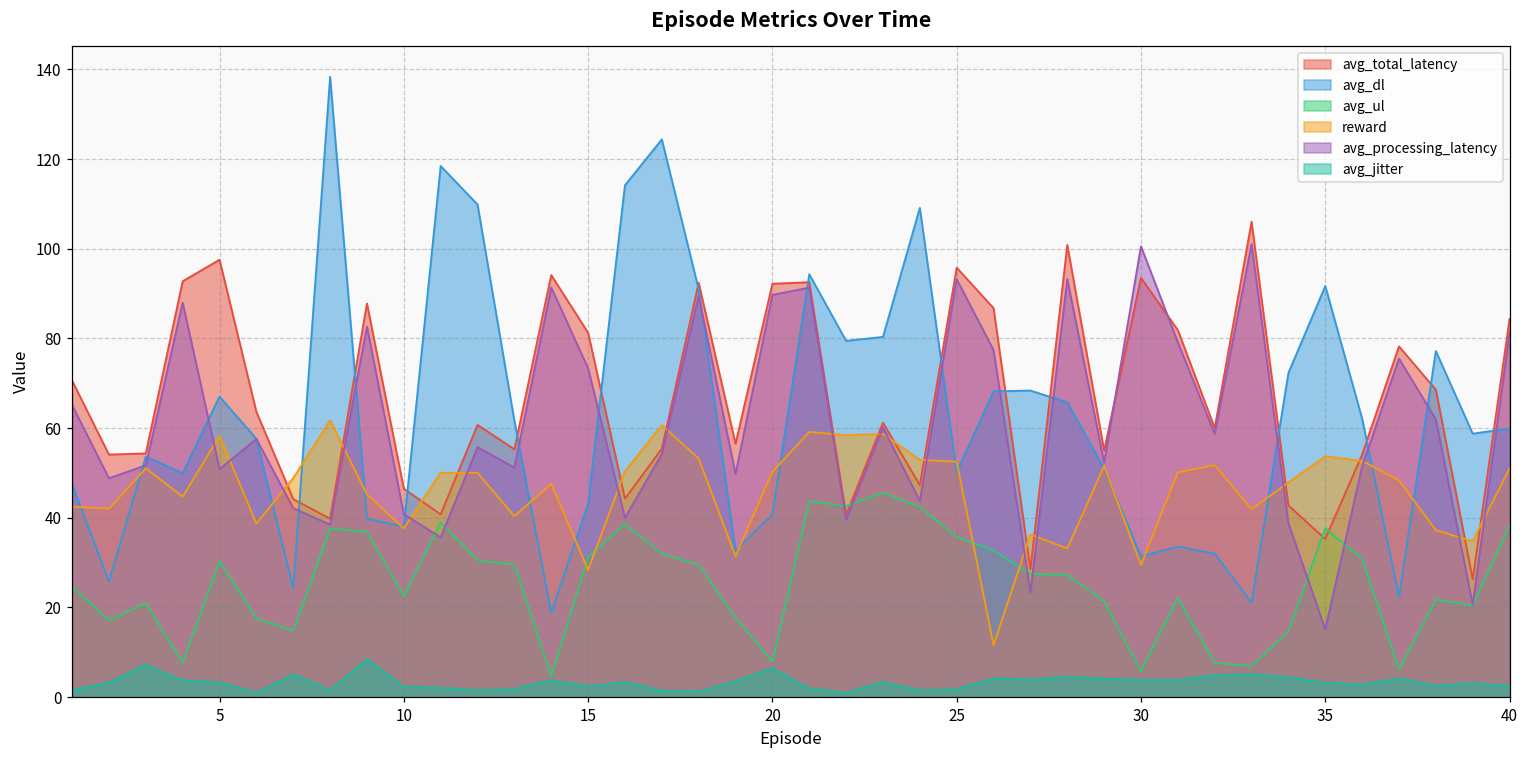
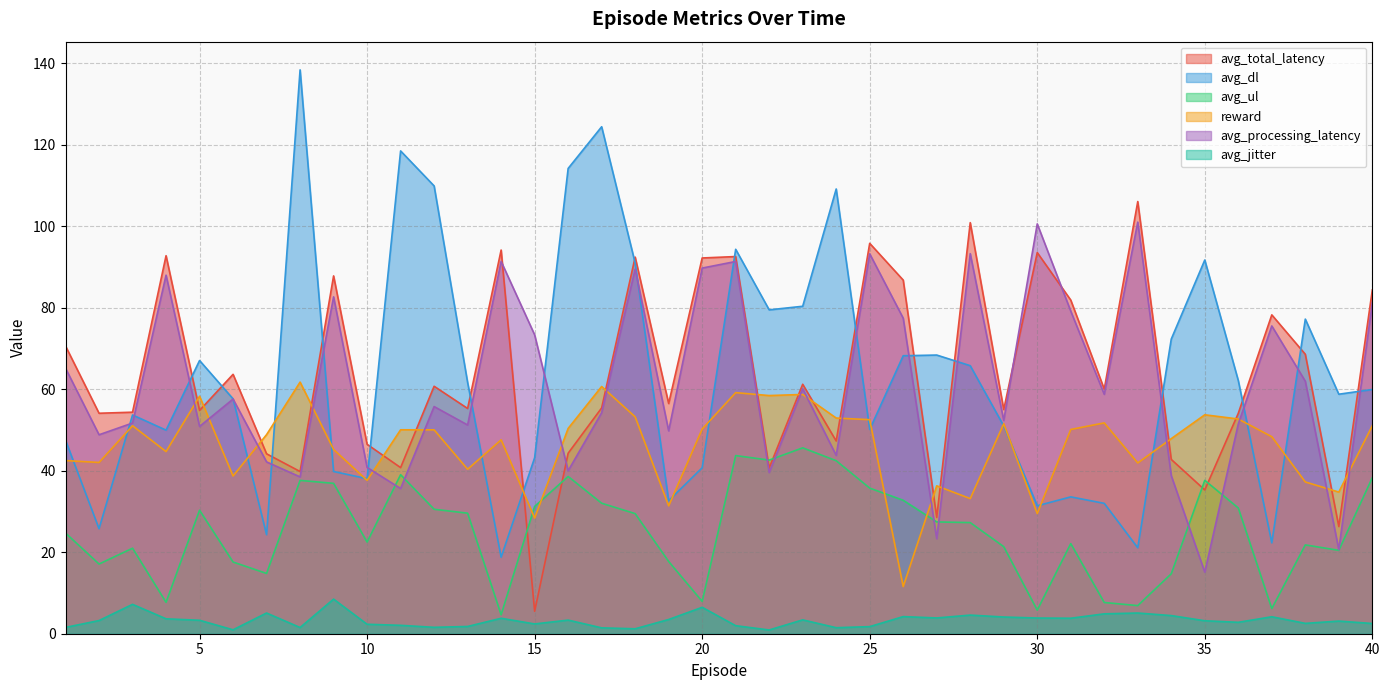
  {
    "avg_total_latency": {
-     "5": 98,
+     "5": 55,
      "10": 46,
-     "15": 81,
+     "15": 6,
      "20": 92,
      "25": 96,
      "30": 94,
      "35": 35,
      "40": 84
    },
    "reward": {
      "5": 58,
      "15": 28,
      "20": 50,
      "25": 53,
      "30": 29,
      "35": 54,
      "40": 51
    },
    "avg_processing_latency": {
      "5": 51,
      "10": 41,
      "15": 73,
      "20": 90,
      "25": 93,
      "30": 101,
      "35": 15,
      "40": 81
    }
  }
